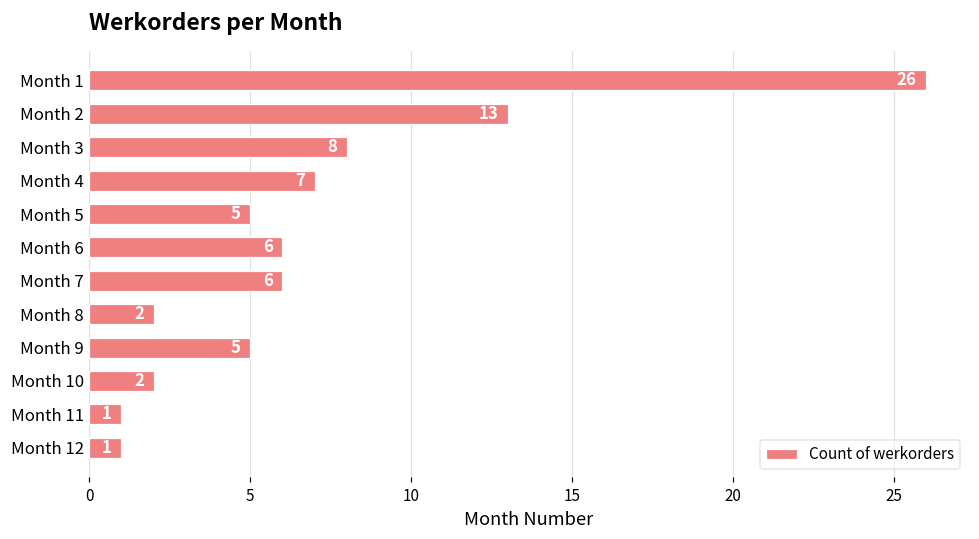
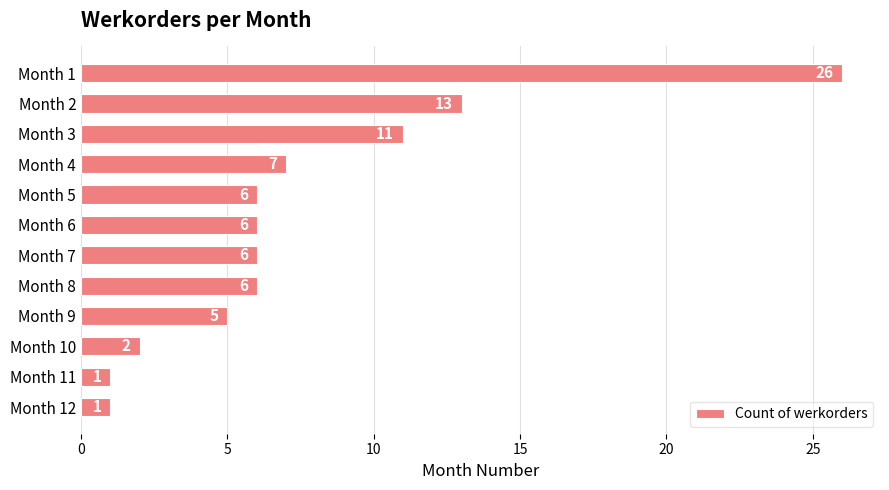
  {
    "Month 1": 26,
    "Month 2": 13,
-   "Month 3": 8,
+   "Month 3": 11,
    "Month 4": 7,
-   "Month 5": 5,
+   "Month 5": 6,
    "Month 6": 6,
    "Month 7": 6,
-   "Month 8": 2,
+   "Month 8": 6,
    "Month 9": 5,
    "Month 10": 2,
    "Month 11": 1,
    "Month 12": 1
  }
